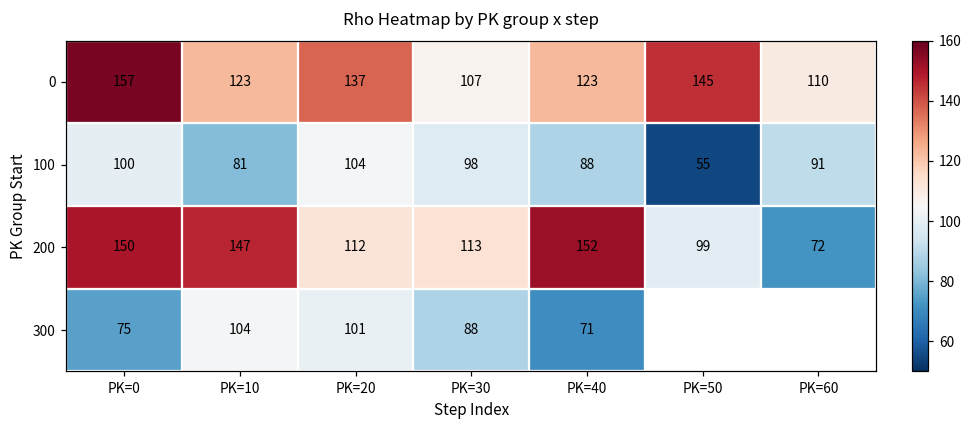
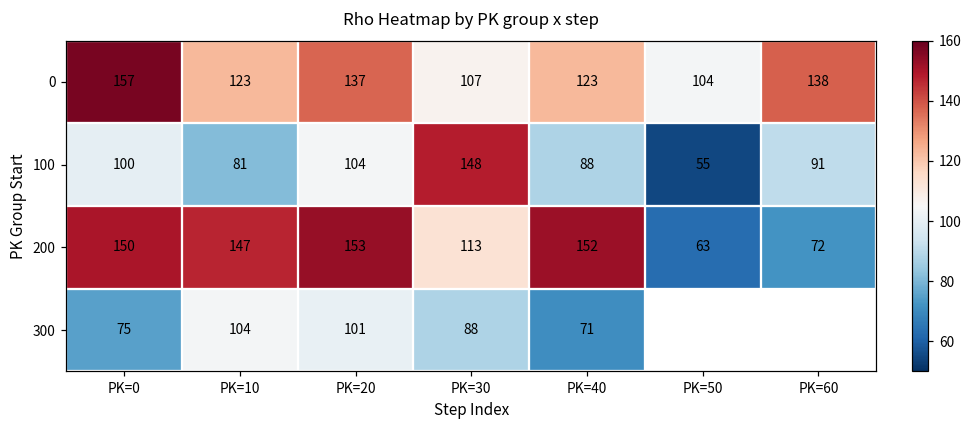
  {
    "0": {
      "PK=0": 157,
      "PK=10": 123,
      "PK=20": 137,
      "PK=30": 107,
      "PK=40": 123,
-     "PK=50": 145,
-     "PK=60": 110
+     "PK=50": 104,
+     "PK=60": 138
    },
    "100": {
      "PK=0": 100,
      "PK=10": 81,
      "PK=20": 104,
-     "PK=30": 98,
+     "PK=30": 148,
      "PK=40": 88,
      "PK=50": 55,
      "PK=60": 91
    },
    "200": {
      "PK=0": 150,
      "PK=10": 147,
-     "PK=20": 112,
+     "PK=20": 153,
      "PK=30": 113,
      "PK=40": 152,
-     "PK=50": 99,
+     "PK=50": 63,
      "PK=60": 72
    },
    "300": {
      "PK=0": 75,
      "PK=10": 104,
      "PK=20": 101,
      "PK=30": 88,
      "PK=40": 71
    }
  }
